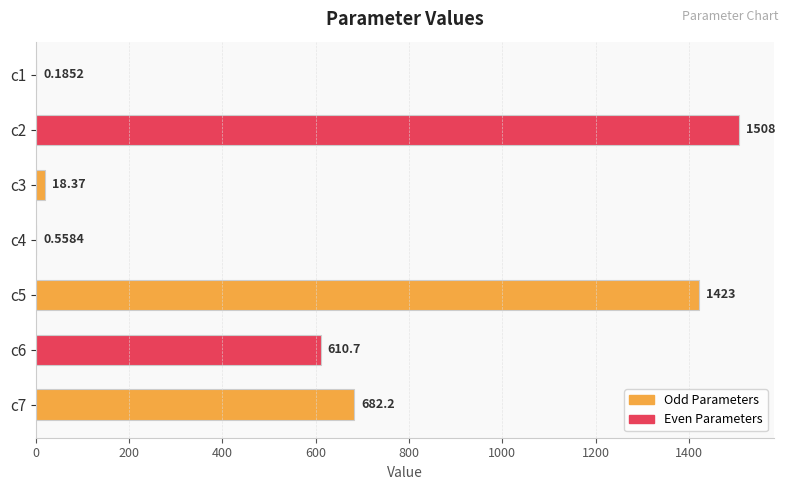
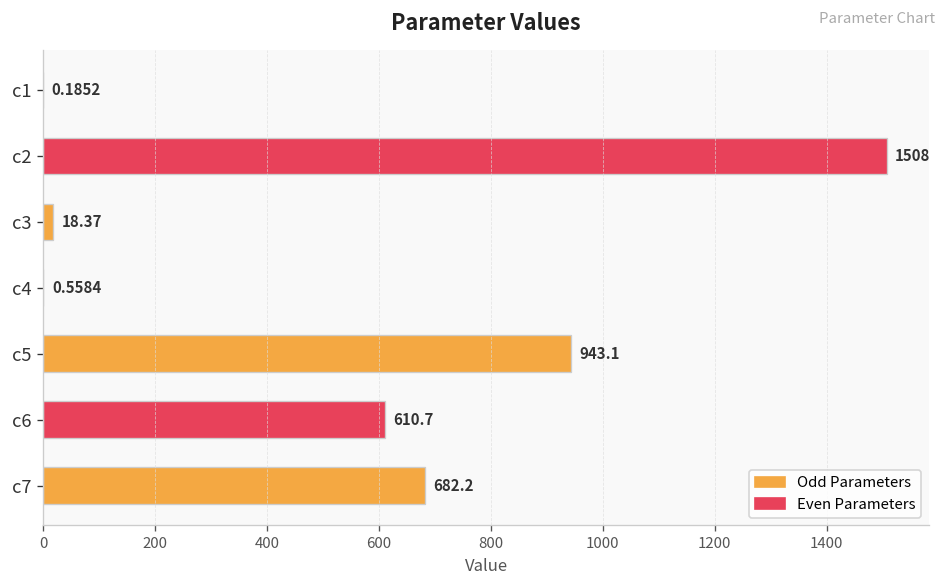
  {
    "c1": 0.1852,
    "c2": 1508,
    "c3": 18.37,
    "c4": 0.5584,
-   "c5": 1423,
+   "c5": 943.1,
    "c6": 610.7,
    "c7": 682.2
  }
